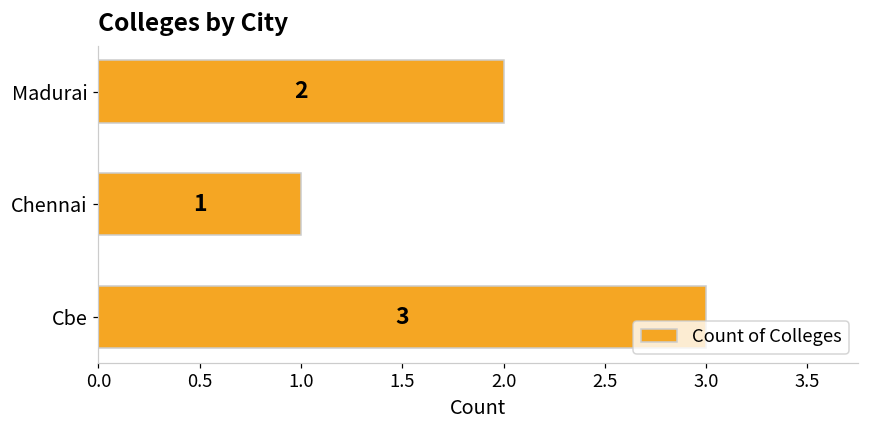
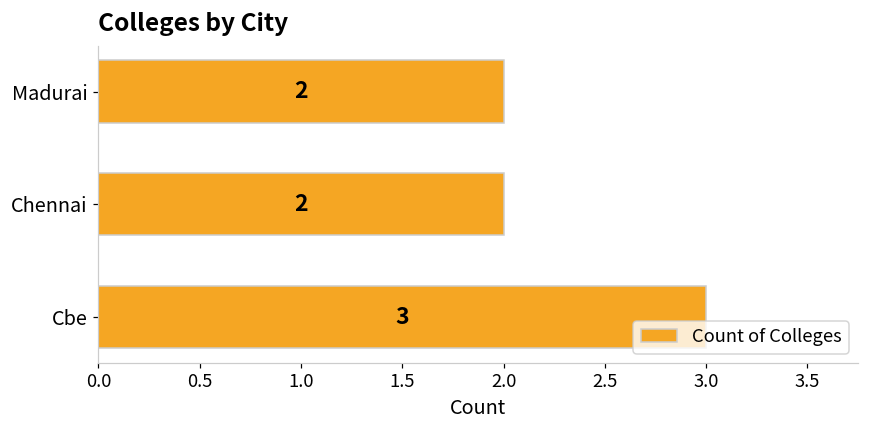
  {
    "Madurai": 2,
-   "Chennai": 1,
+   "Chennai": 2,
    "Cbe": 3
  }
